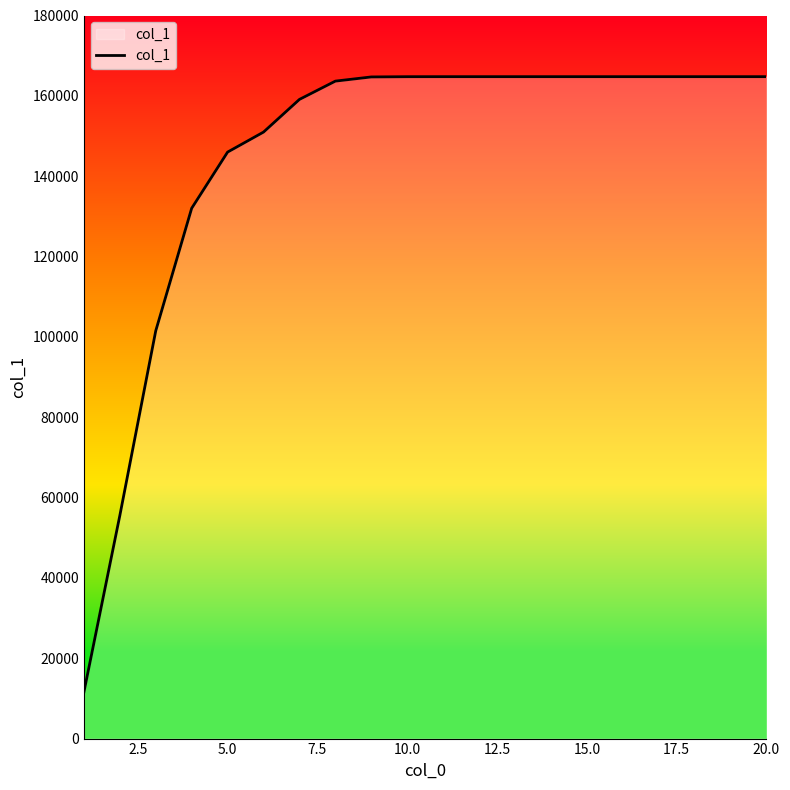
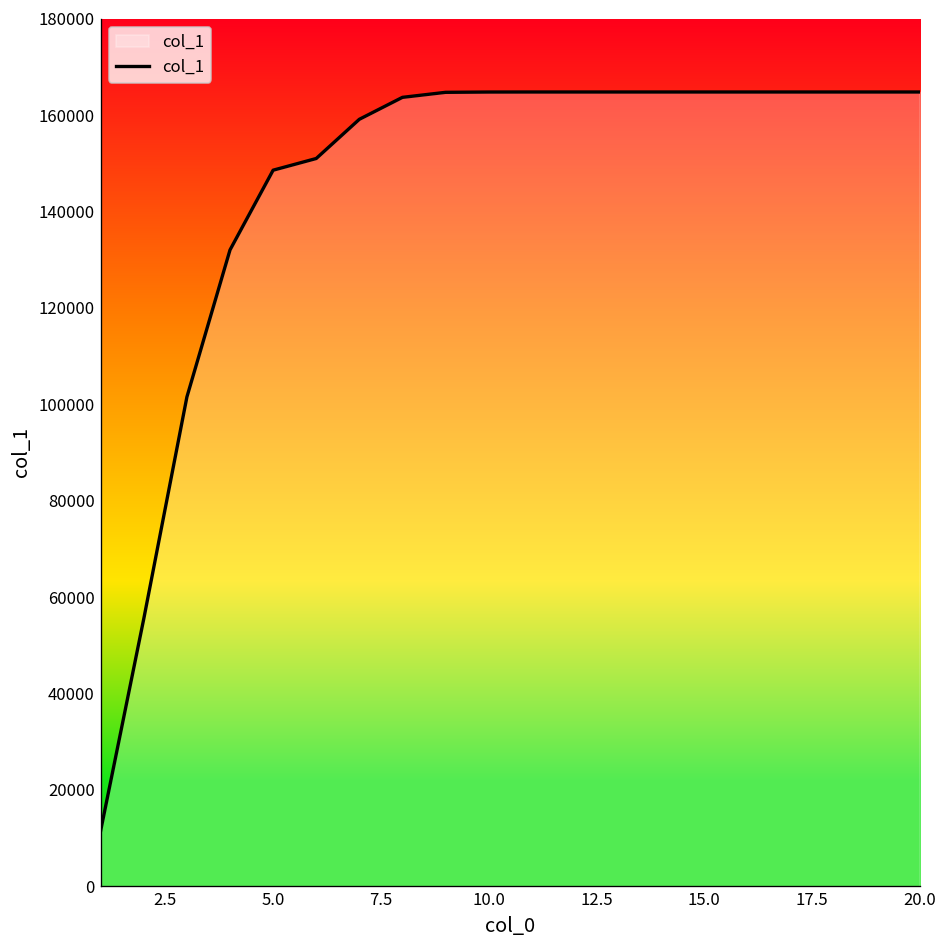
  {
-   "5.0": 146000,
+   "5.0": 149000,
    "10.0": 165000,
    "15.0": 165000,
    "20.0": 165000
  }
